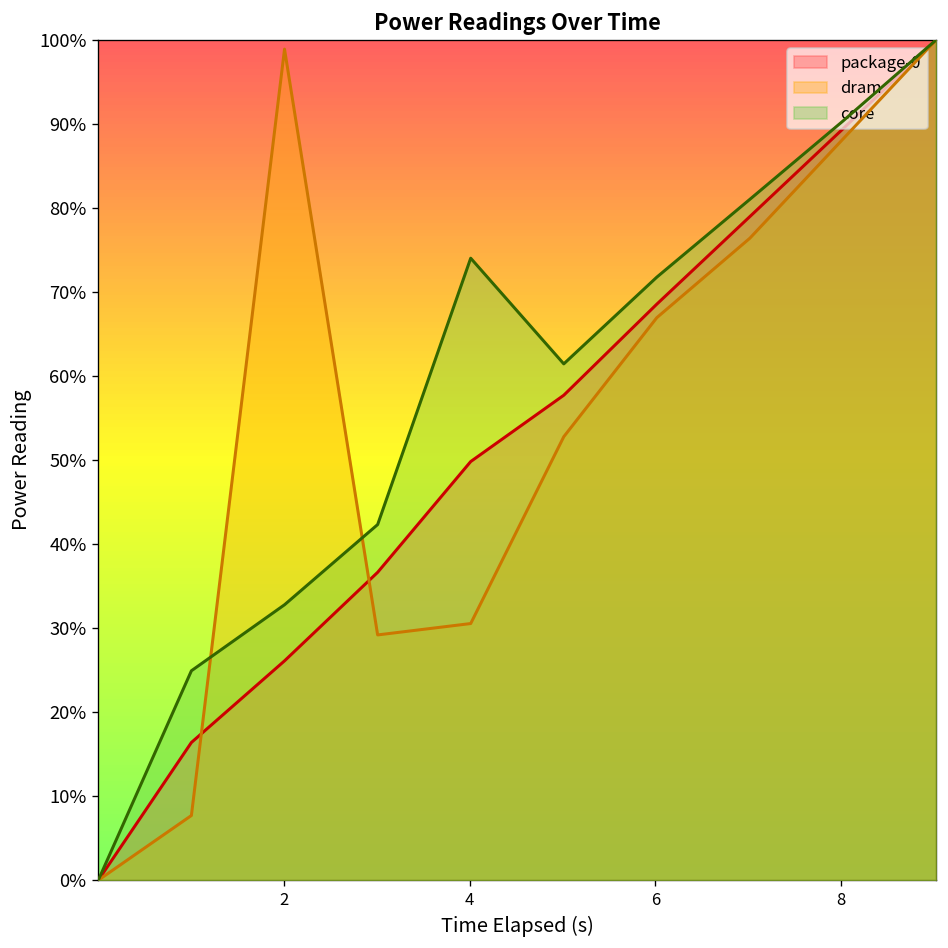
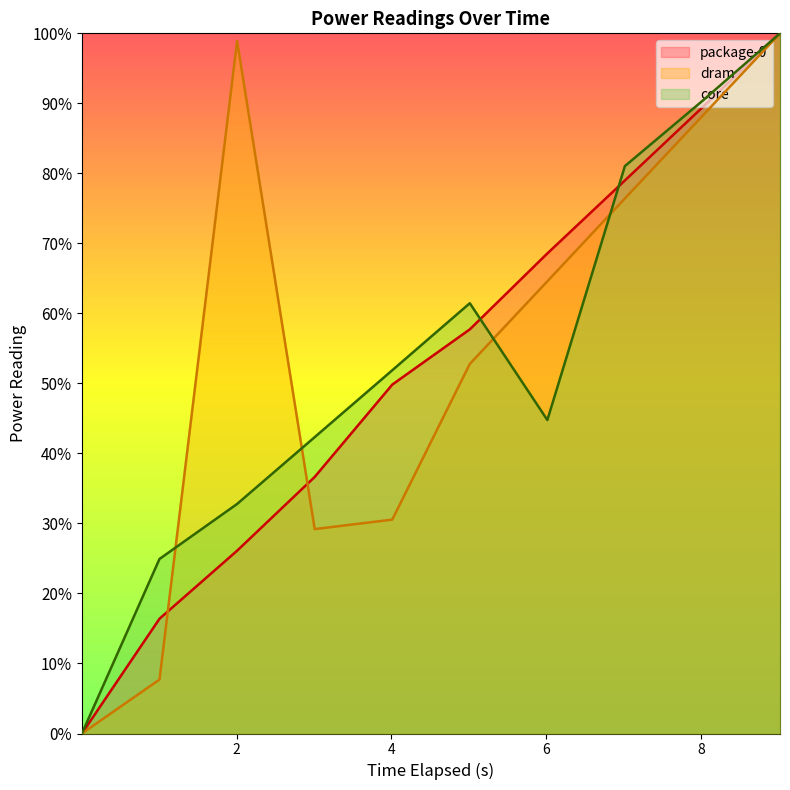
  {
    "package-0": {
      "2": "26%",
      "4": "50%",
      "6": "69%",
      "8": "89%"
    },
    "dram": {
      "2": "99%",
      "4": "31%",
-     "6": "67%",
+     "6": "65%",
      "8": "88%"
    },
    "core": {
      "2": "33%",
-     "4": "74%",
-     "6": "72%"
+     "4": "52%",
+     "6": "45%"
    }
  }
